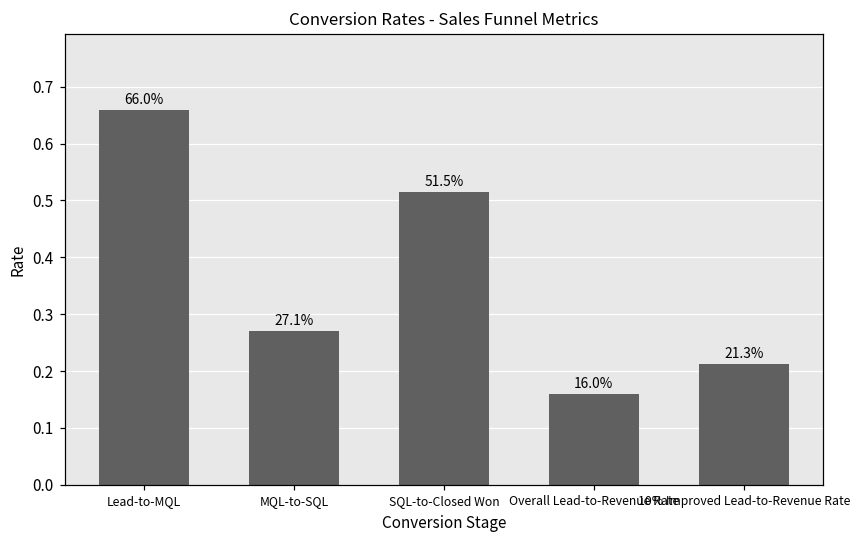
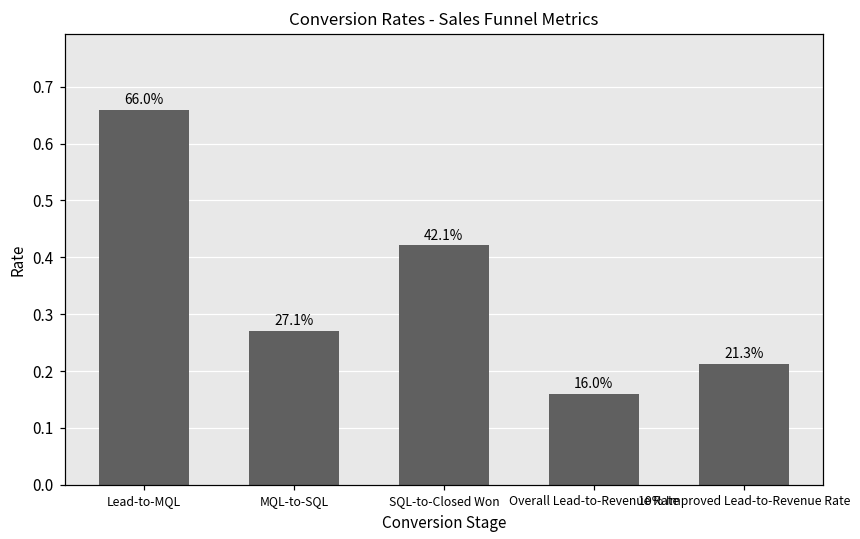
  {
    "Lead-to-MQL": "66.0%",
    "MQL-to-SQL": "27.1%",
-   "SQL-to-Closed Won": "51.5%"
+   "SQL-to-Closed Won": "42.1%"
  }
